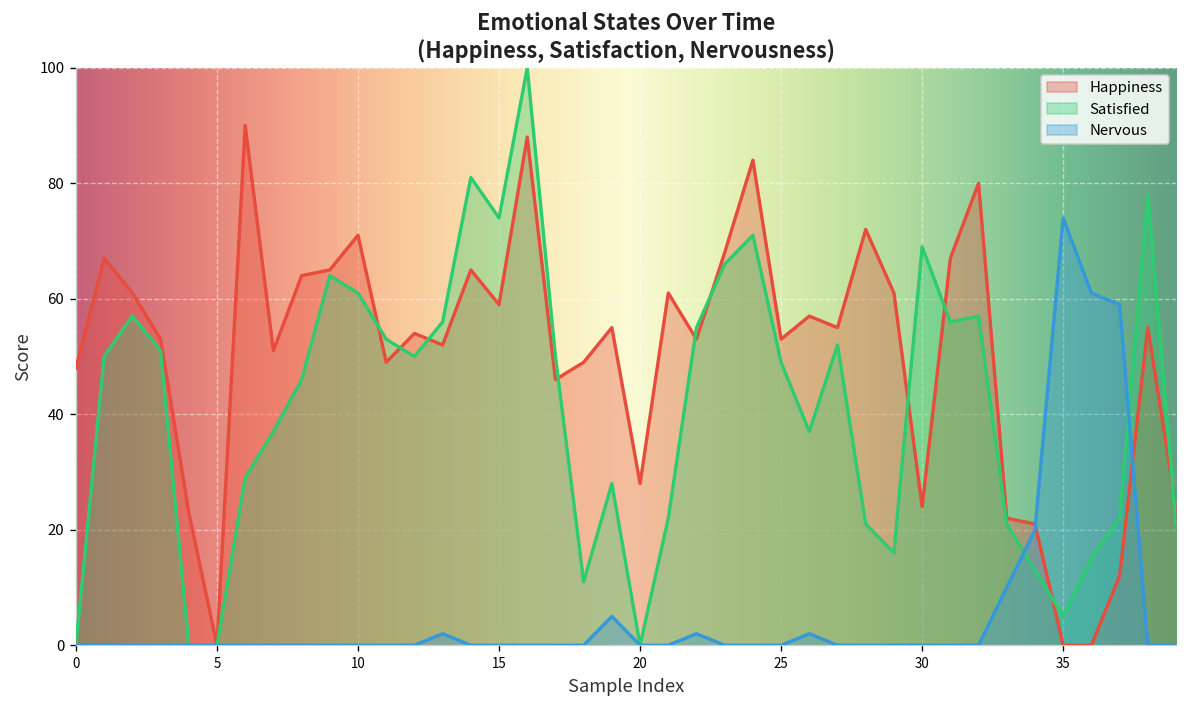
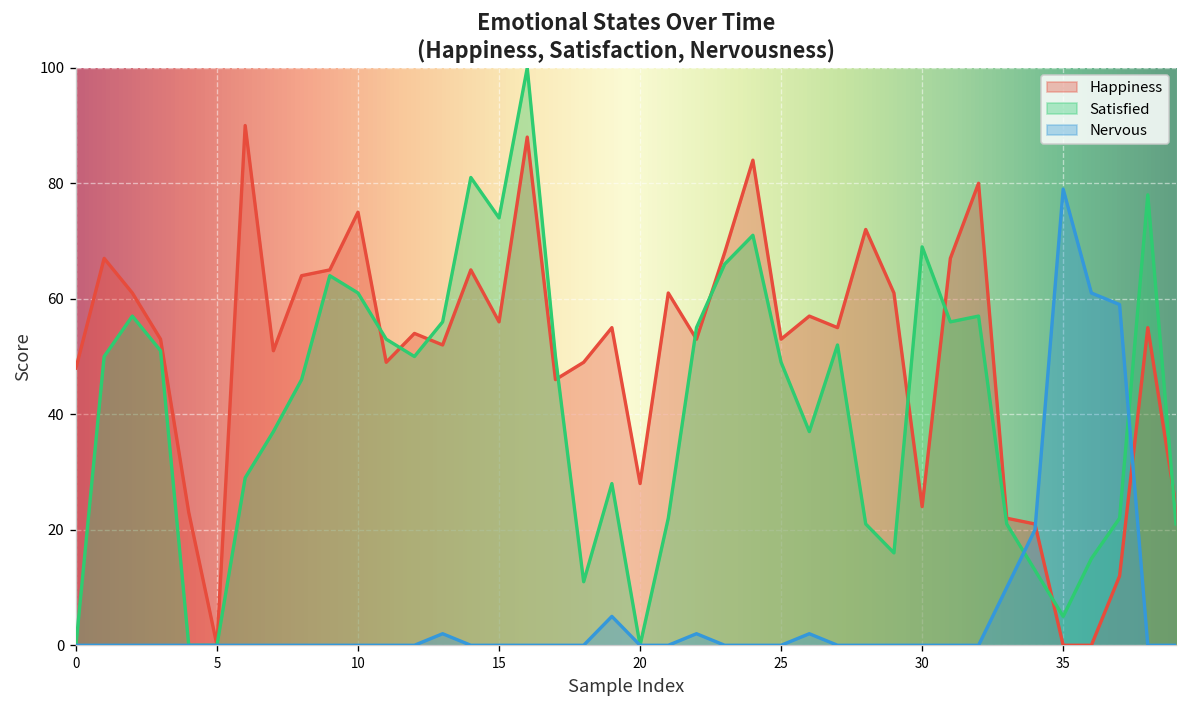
  {
    "Happiness": {
      "0": 48,
-     "10": 71,
-     "15": 59,
+     "10": 75,
+     "15": 56,
      "20": 28,
      "25": 53,
      "30": 24,
      "35": 0
    },
    "Satisfied": {
      "10": 61,
      "15": 74,
      "25": 49,
      "30": 69,
      "35": 5
    },
    "Nervous": {
      "10": 0,
      "15": 0,
      "25": 0,
      "30": 0,
-     "35": 74
+     "35": 79
    }
  }
